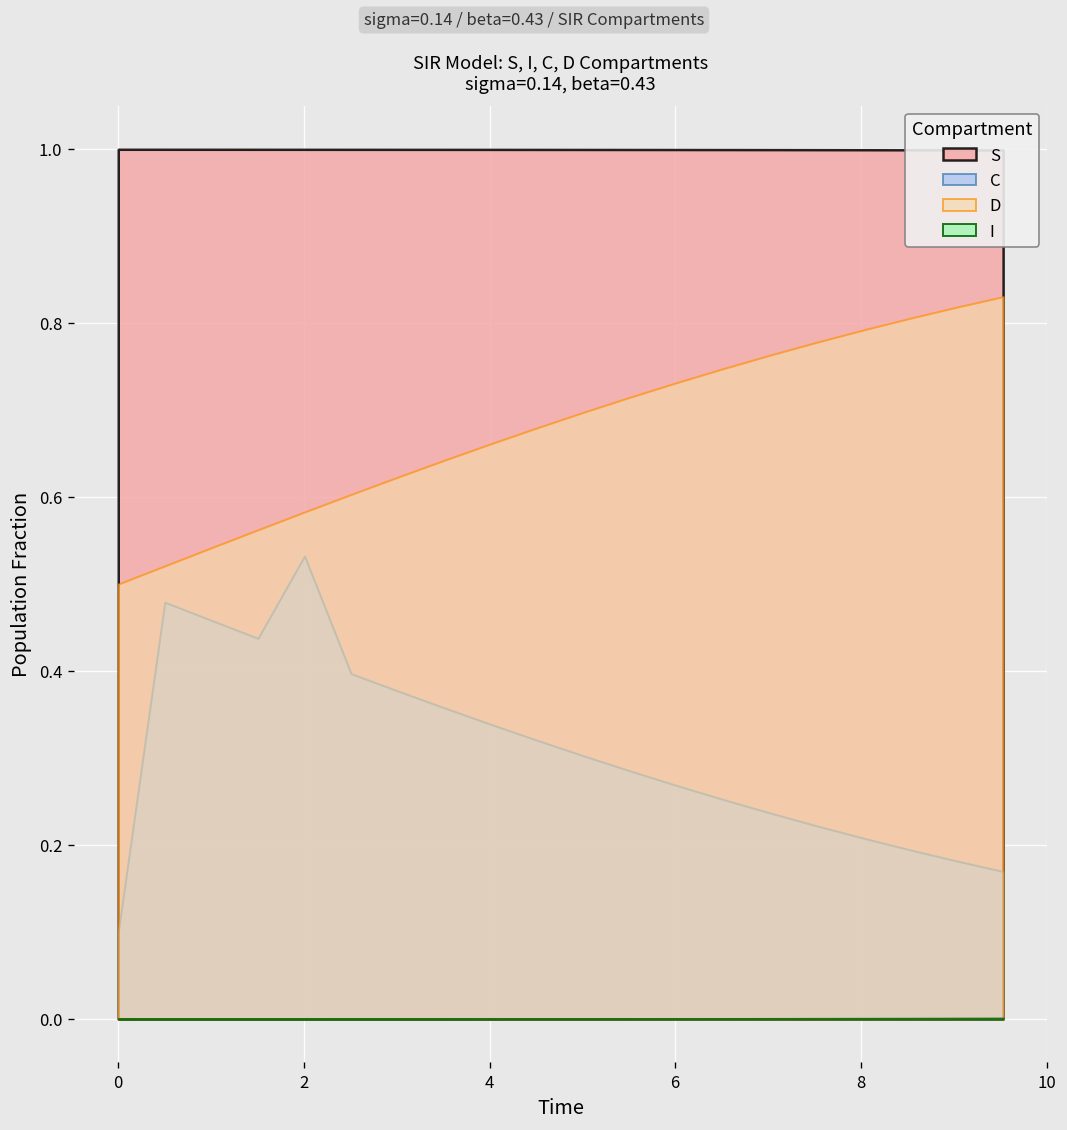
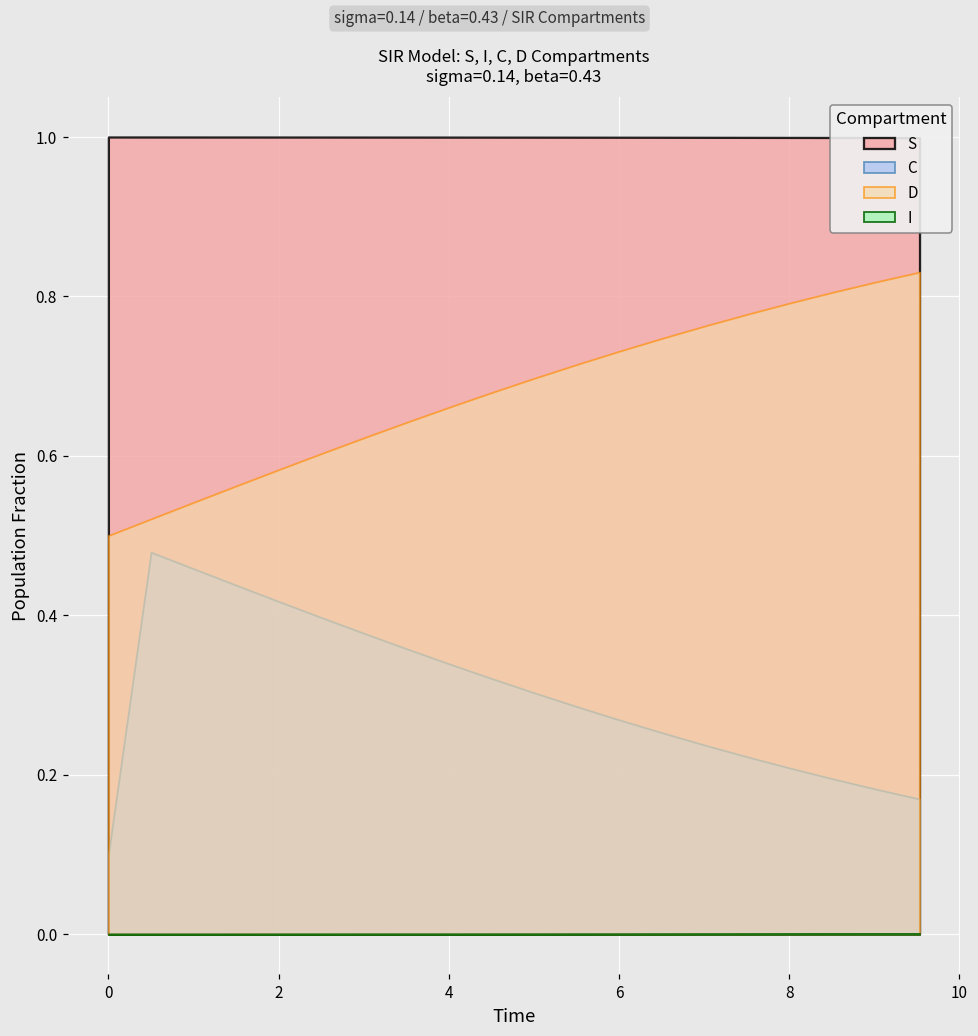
  {
    "C": {
      "0": 0.10,
-     "2": 0.53
+     "2": 0.42
    }
  }
